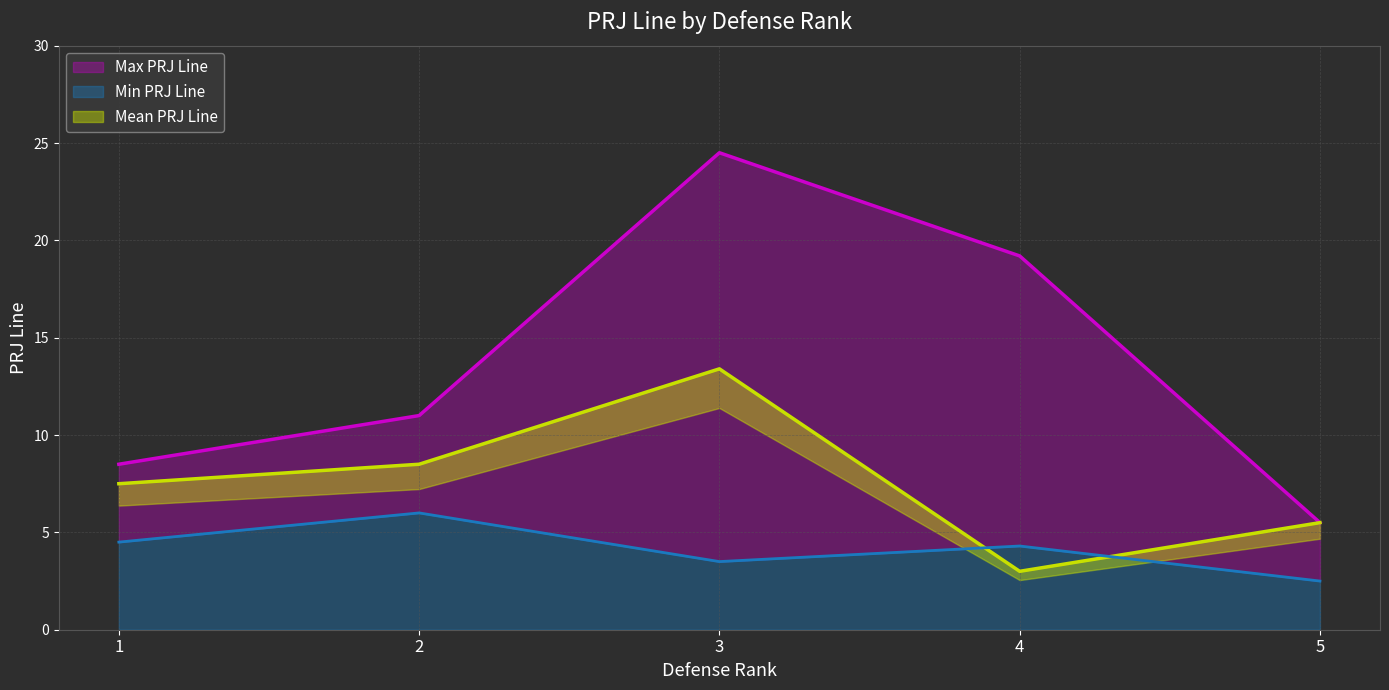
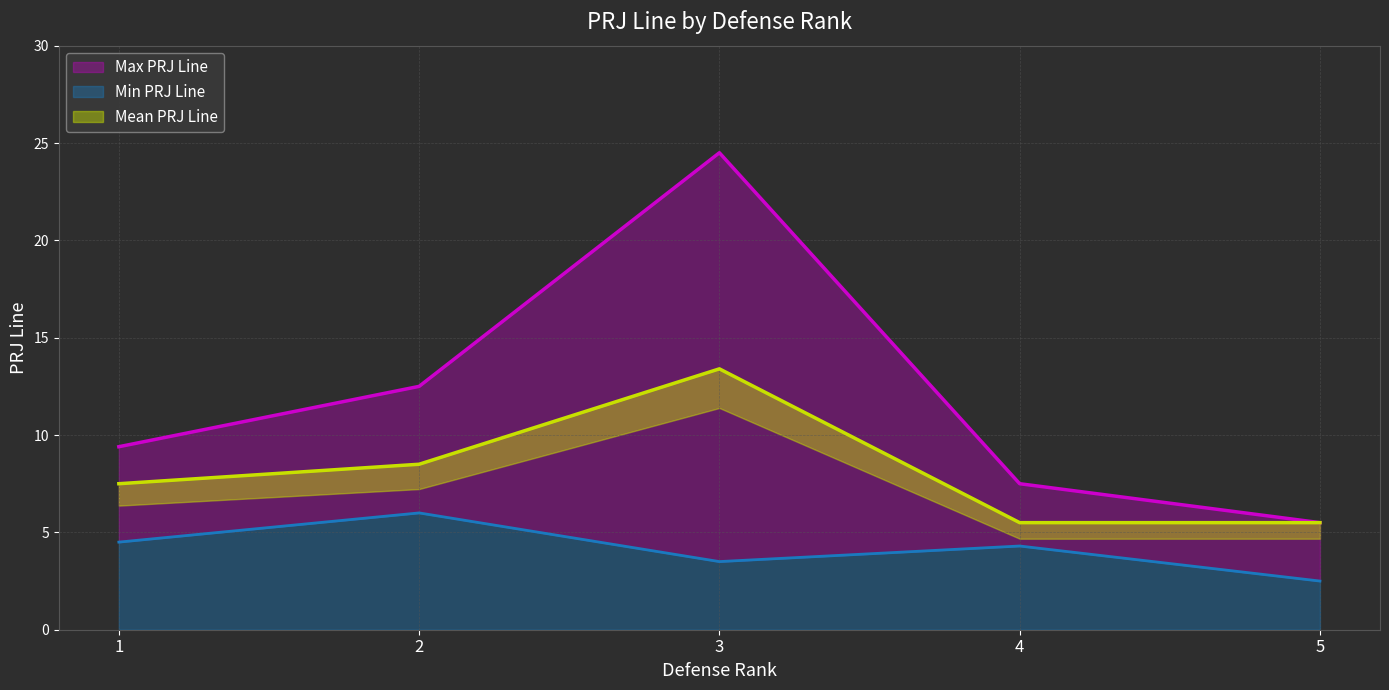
  {
    "Max PRJ Line": {
-     "1": 8.5,
-     "2": 11.0,
+     "1": 9.4,
+     "2": 12.5,
      "3": 24.5,
-     "4": 19.2
+     "4": 7.5
    },
    "Mean PRJ Line": {
      "1": 7.5,
      "2": 8.5,
      "3": 13.4,
-     "4": 3.0
+     "4": 5.5
    },
    "Min PRJ Line": {
      "1": 4.5,
      "2": 6.0,
      "3": 3.5,
      "4": 4.3,
      "5": 2.5
    }
  }
